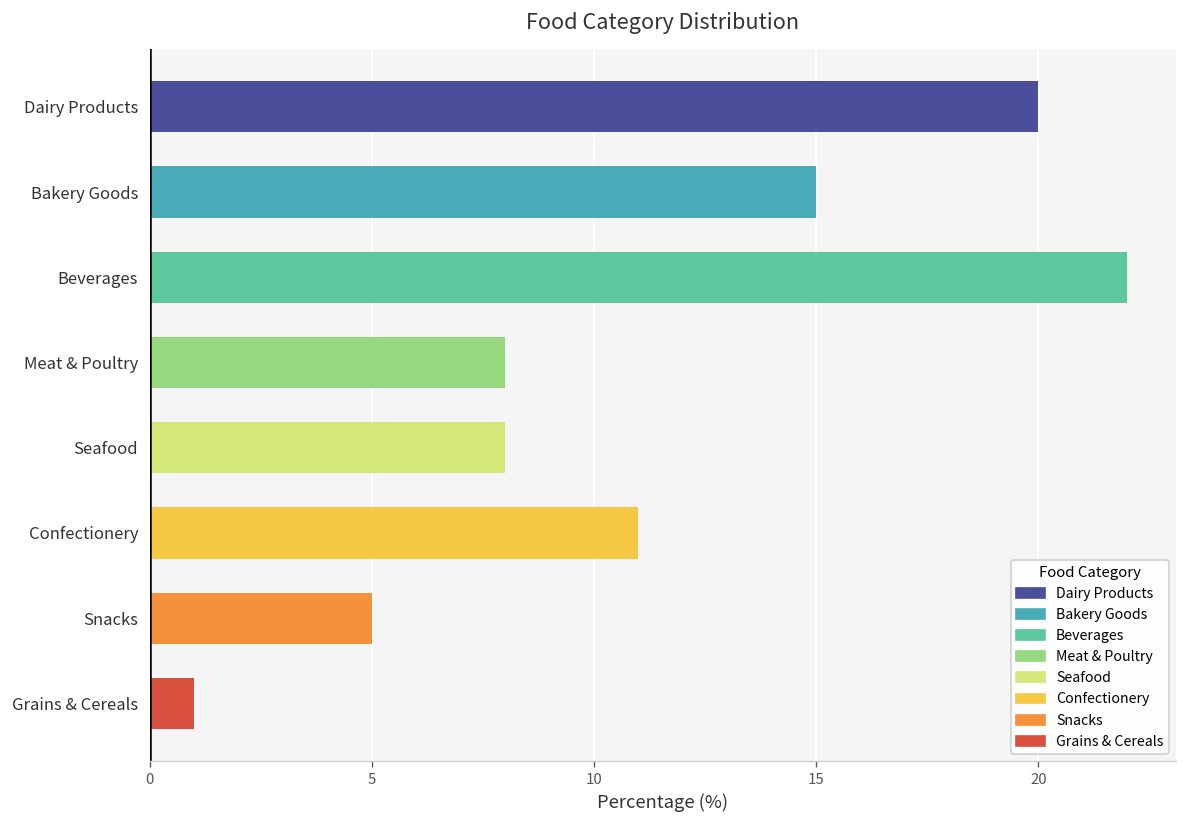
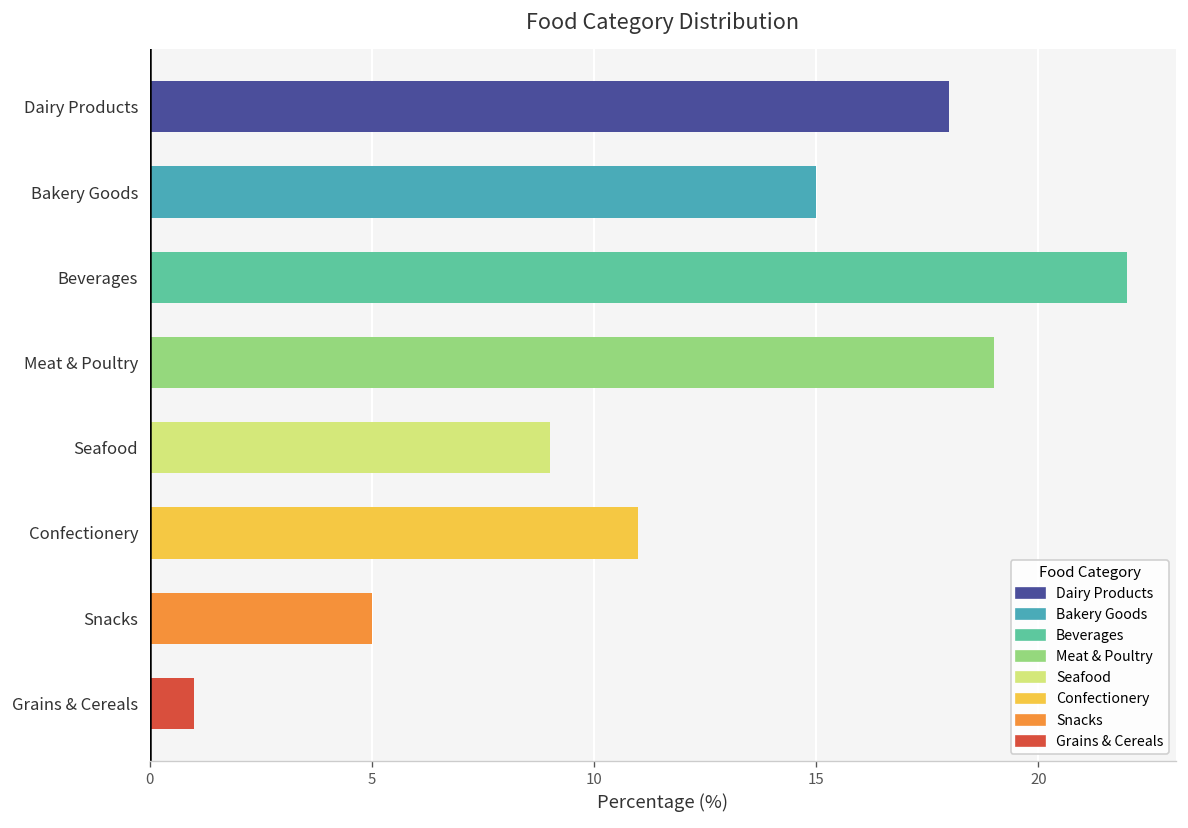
  {
-   "Dairy Products": 20,
+   "Dairy Products": 18,
    "Bakery Goods": 15,
    "Beverages": 22,
-   "Meat & Poultry": 8,
-   "Seafood": 8,
+   "Meat & Poultry": 19,
+   "Seafood": 9,
    "Confectionery": 11,
    "Snacks": 5,
    "Grains & Cereals": 1
  }
